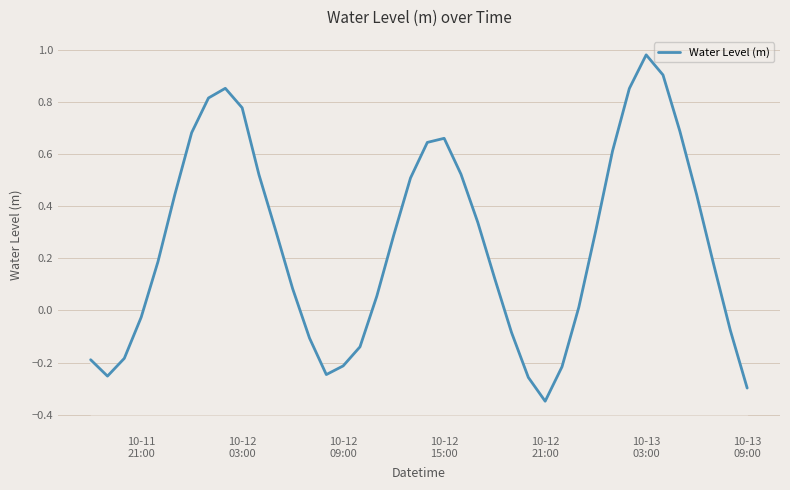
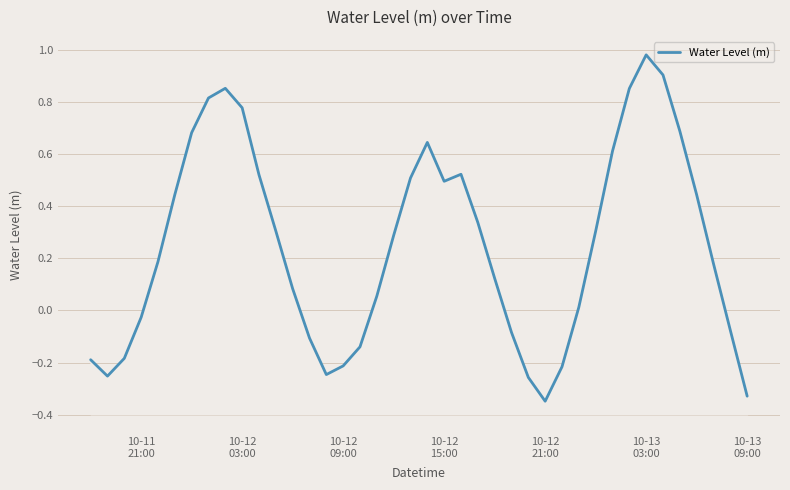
  {
    "10-11 21:00": -0.03,
    "10-12 03:00": 0.78,
    "10-12 09:00": -0.21,
-   "10-12 15:00": 0.66,
+   "10-12 15:00": 0.50,
    "10-12 21:00": -0.35,
    "10-13 03:00": 0.98,
-   "10-13 09:00": -0.30
+   "10-13 09:00": -0.33
  }
